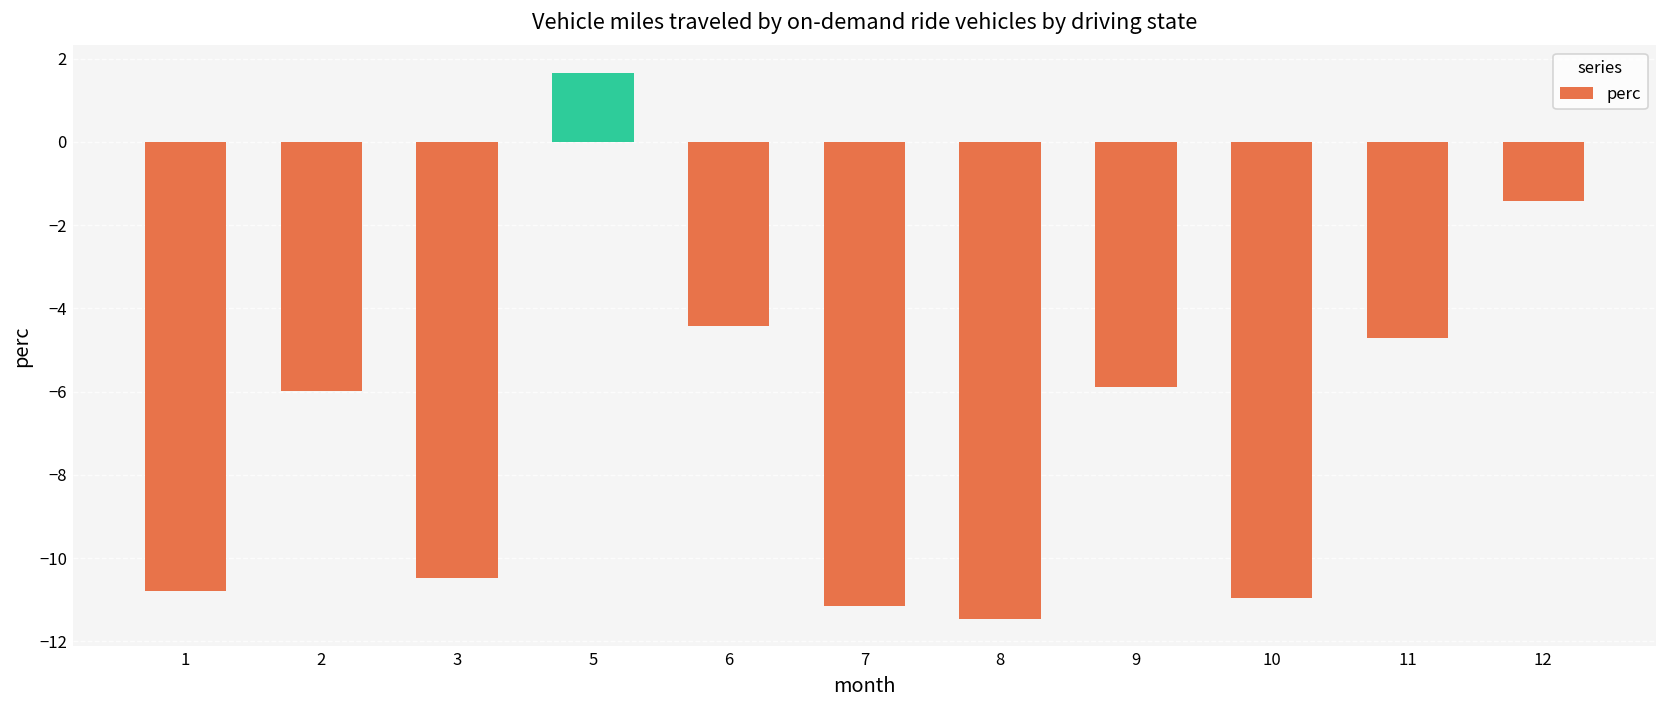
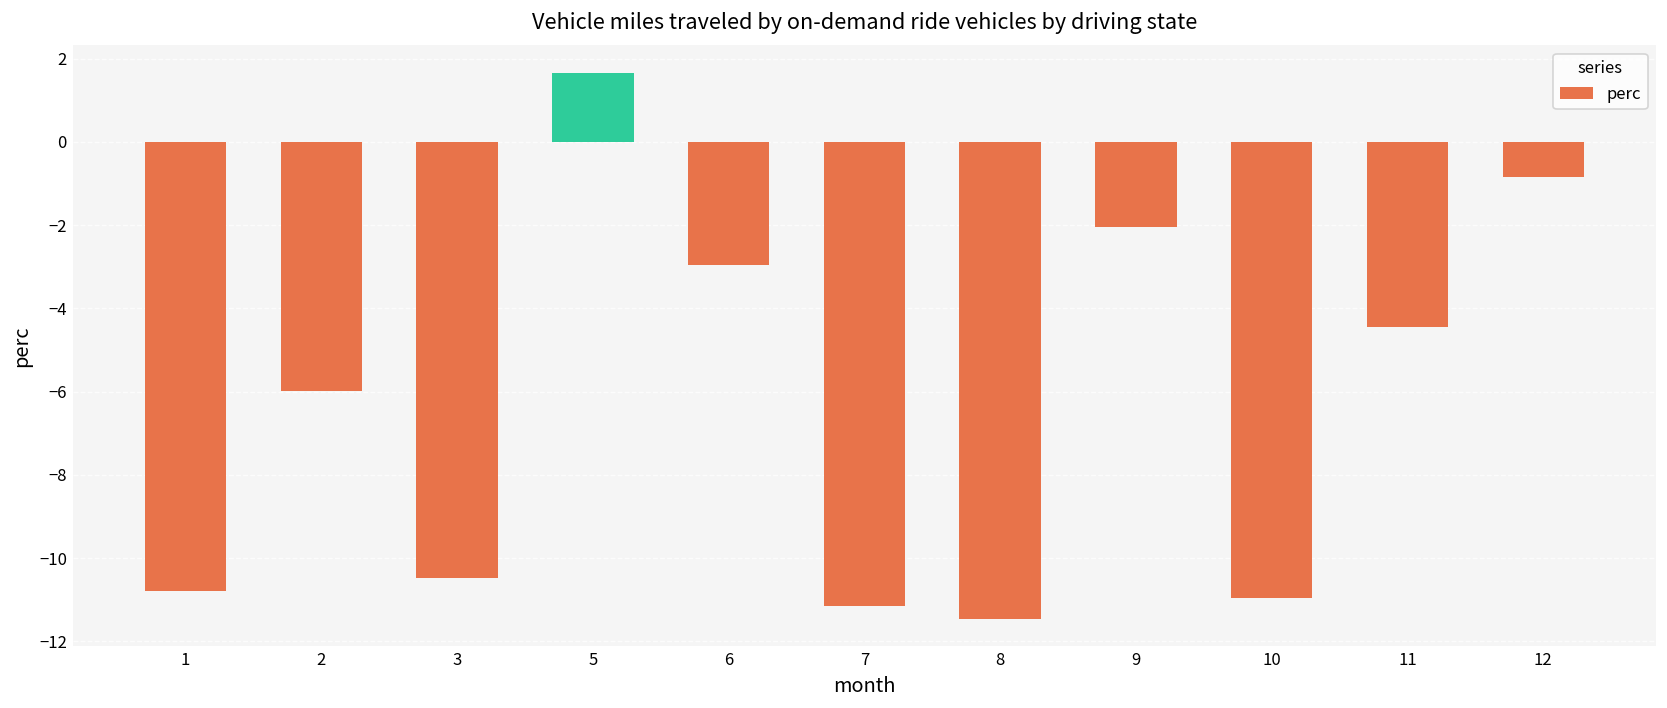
  {
    "1": -10.8,
    "2": -6.0,
    "3": -10.5,
    "5": 1.7,
-   "6": -4.4,
+   "6": -3.0,
    "7": -11.1,
    "8": -11.5,
-   "9": -5.9,
+   "9": -2.1,
    "10": -11.0,
-   "11": -4.7,
-   "12": -1.4
+   "11": -4.4,
+   "12": -0.8
  }
